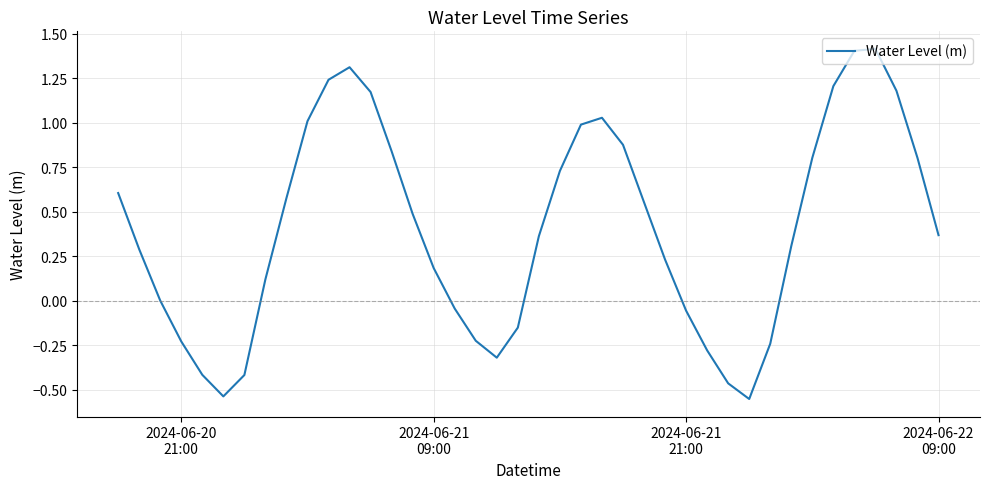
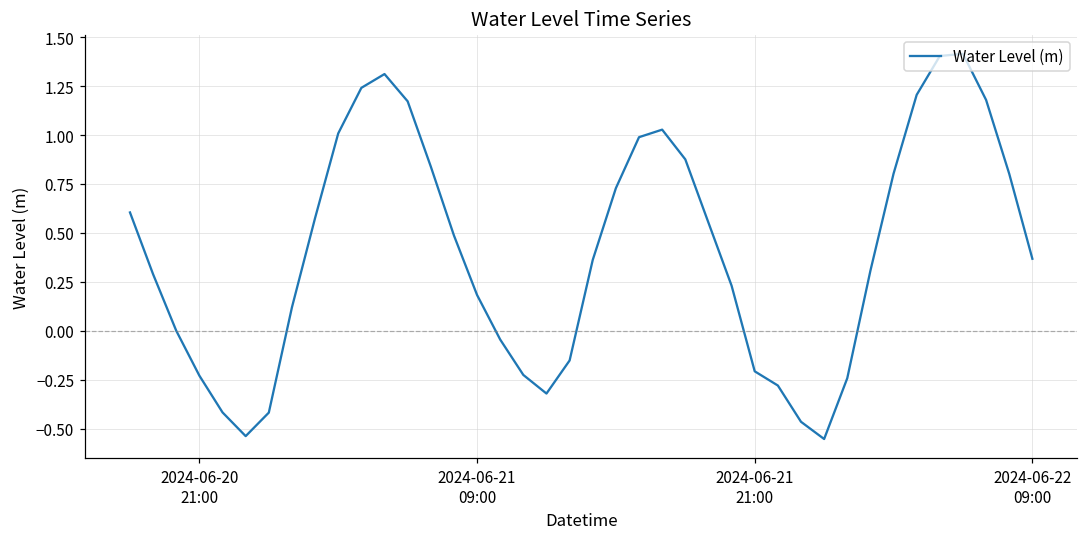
  {
    "2024-06-20 21:00": -0.23,
    "2024-06-21 09:00": 0.18,
-   "2024-06-21 21:00": -0.06,
+   "2024-06-21 21:00": -0.21,
    "2024-06-22 09:00": 0.37
  }
